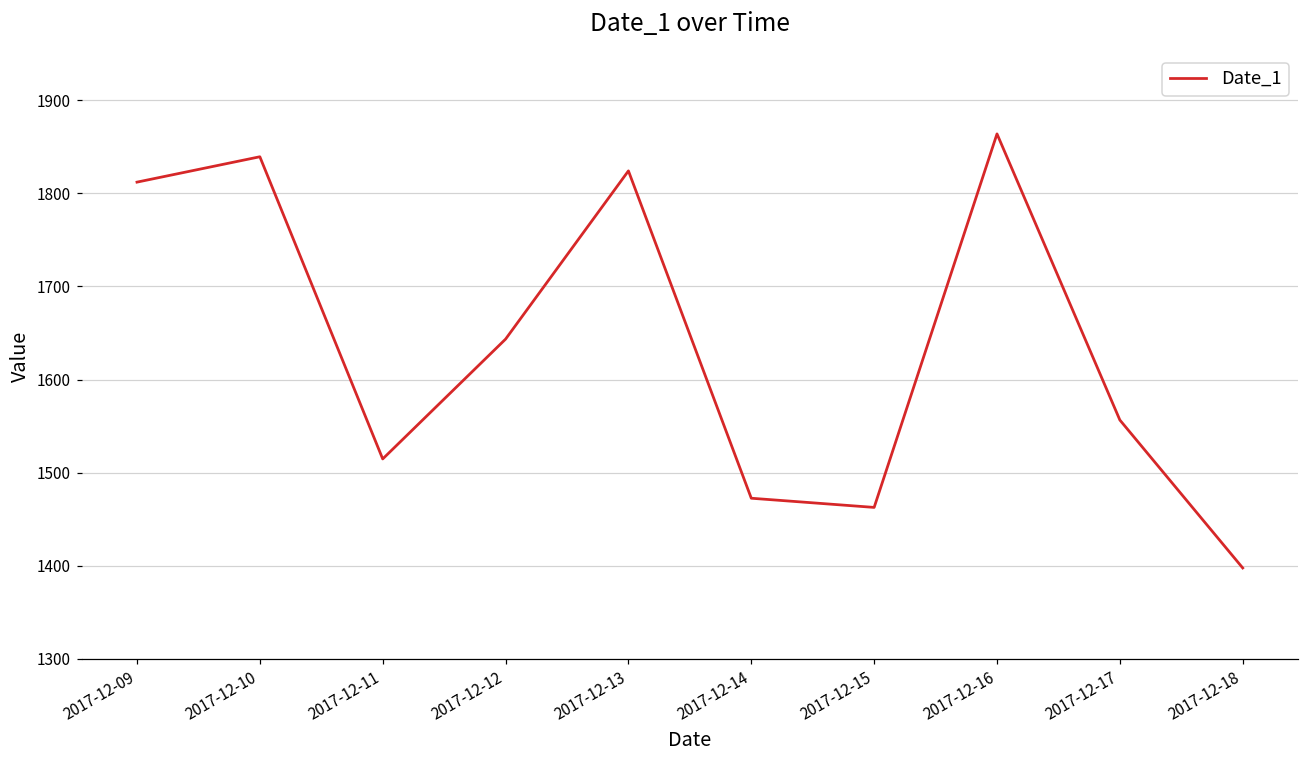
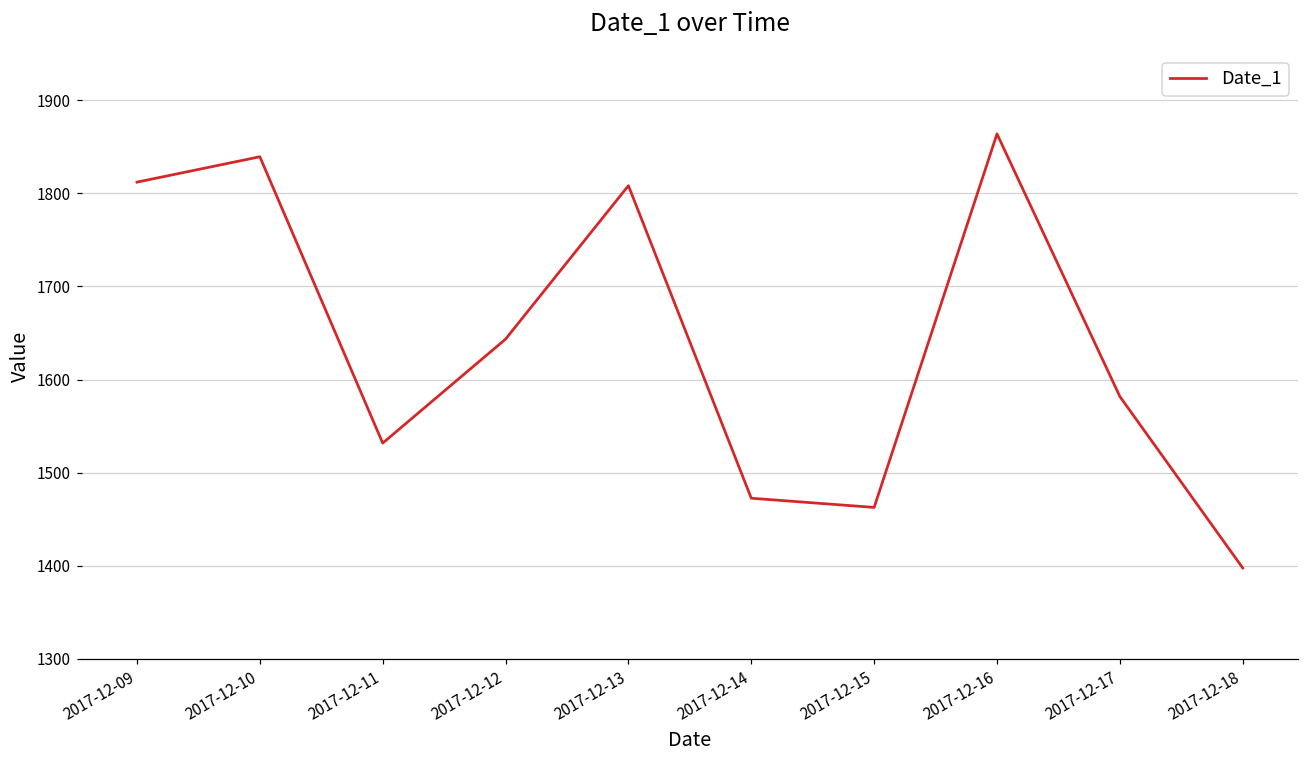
  {
    "2017-12-09": 1810,
    "2017-12-10": 1840,
-   "2017-12-11": 1510,
+   "2017-12-11": 1530,
    "2017-12-12": 1640,
-   "2017-12-13": 1820,
+   "2017-12-13": 1810,
    "2017-12-14": 1470,
    "2017-12-15": 1460,
    "2017-12-16": 1860,
-   "2017-12-17": 1560,
+   "2017-12-17": 1580,
    "2017-12-18": 1400
  }
